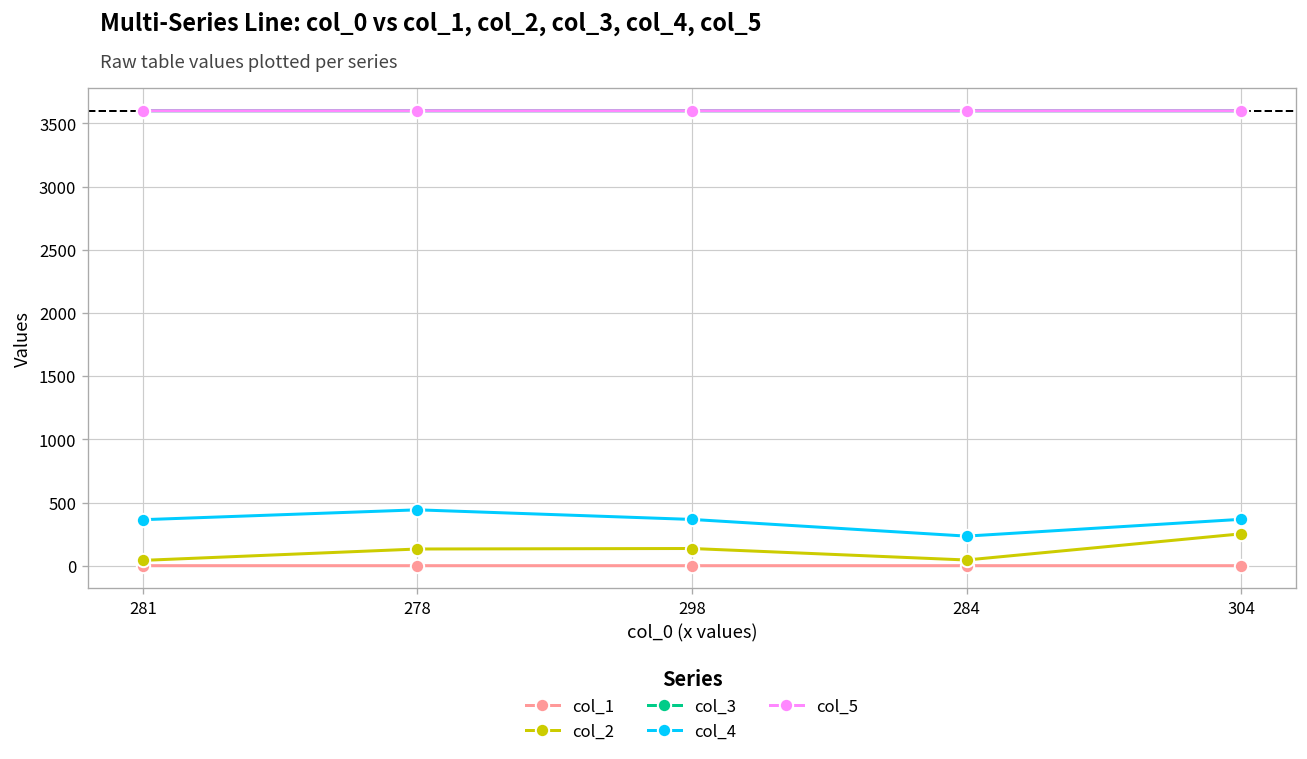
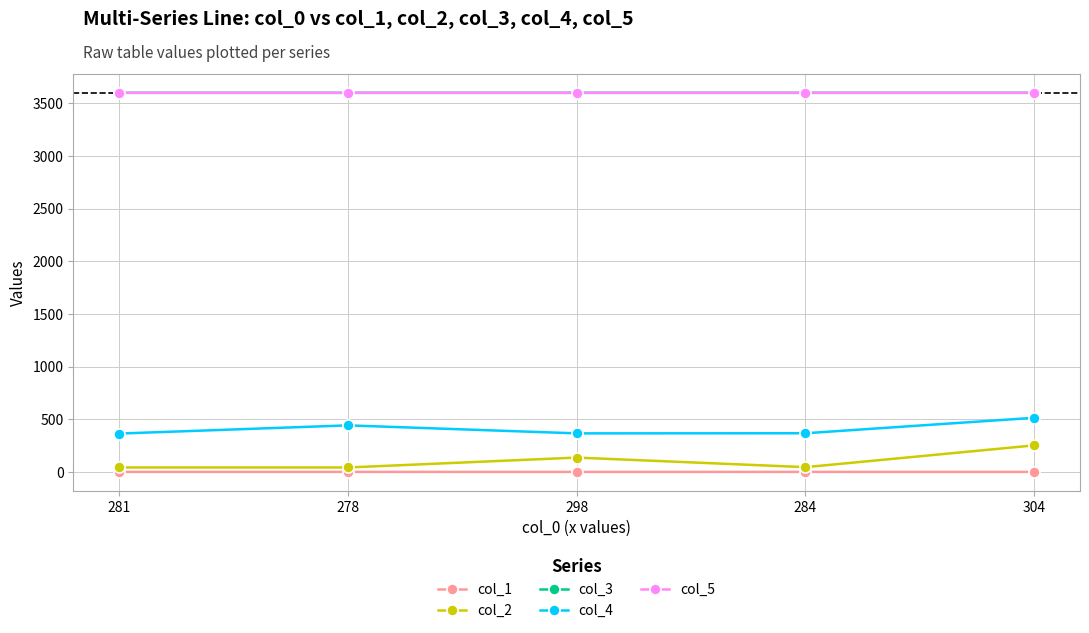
  {
    "col_1": {
      "281": 0,
      "278": 0,
      "298": 0,
      "284": 0,
      "304": 0
    },
    "col_2": {
      "281": 40,
-     "278": 130,
+     "278": 40,
      "298": 140,
      "284": 50,
      "304": 250
    },
    "col_5": {
      "281": 3600,
      "278": 3600,
      "298": 3600,
      "284": 3600,
      "304": 3600
    },
    "col_4": {
      "281": 360,
      "278": 440,
      "298": 370,
-     "284": 230,
-     "304": 370
+     "284": 370,
+     "304": 510
    }
  }
